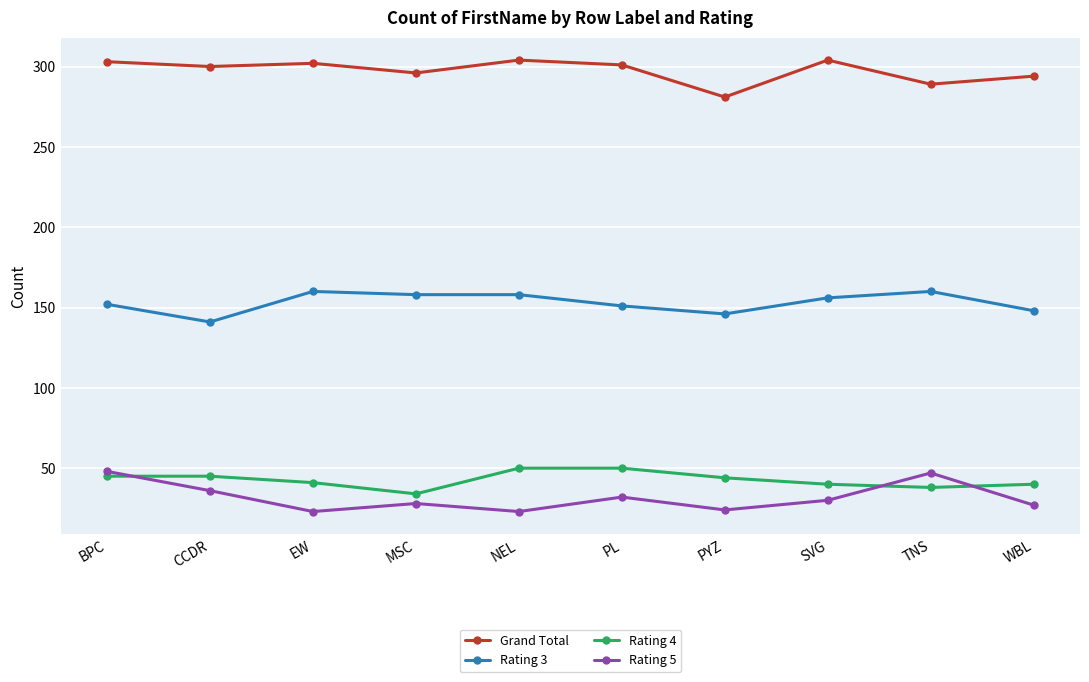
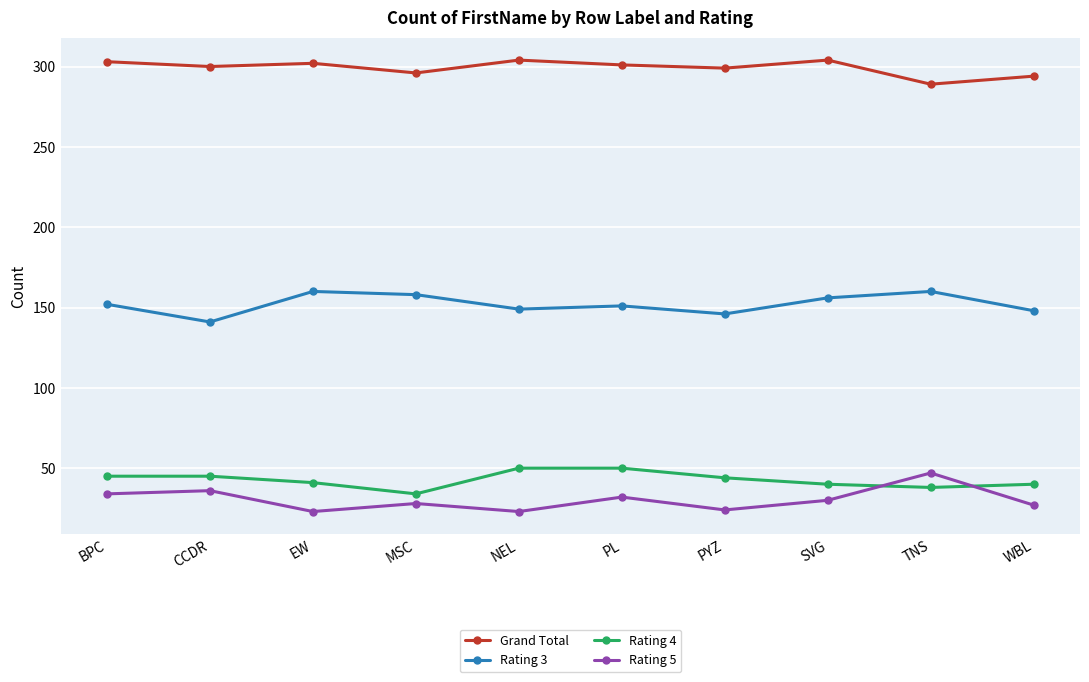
  {
    "Grand Total": {
      "BPC": 303,
      "CCDR": 300,
      "EW": 302,
      "MSC": 296,
      "NEL": 304,
      "PL": 301,
-     "PYZ": 281,
+     "PYZ": 299,
      "SVG": 304,
      "TNS": 289,
      "WBL": 294
    },
    "Rating 3": {
      "BPC": 152,
      "CCDR": 141,
      "EW": 160,
      "MSC": 158,
-     "NEL": 158,
+     "NEL": 149,
      "PL": 151,
      "PYZ": 146,
      "SVG": 156,
      "TNS": 160,
      "WBL": 148
    },
    "Rating 4": {
      "BPC": 45,
      "CCDR": 45,
      "EW": 41,
      "MSC": 34,
      "NEL": 50,
      "PL": 50,
      "PYZ": 44,
      "SVG": 40,
      "TNS": 38,
      "WBL": 40
    },
    "Rating 5": {
-     "BPC": 48,
+     "BPC": 34,
      "CCDR": 36,
      "EW": 23,
      "MSC": 28,
      "NEL": 23,
      "PL": 32,
      "PYZ": 24,
      "SVG": 30,
      "TNS": 47,
      "WBL": 27
    }
  }
